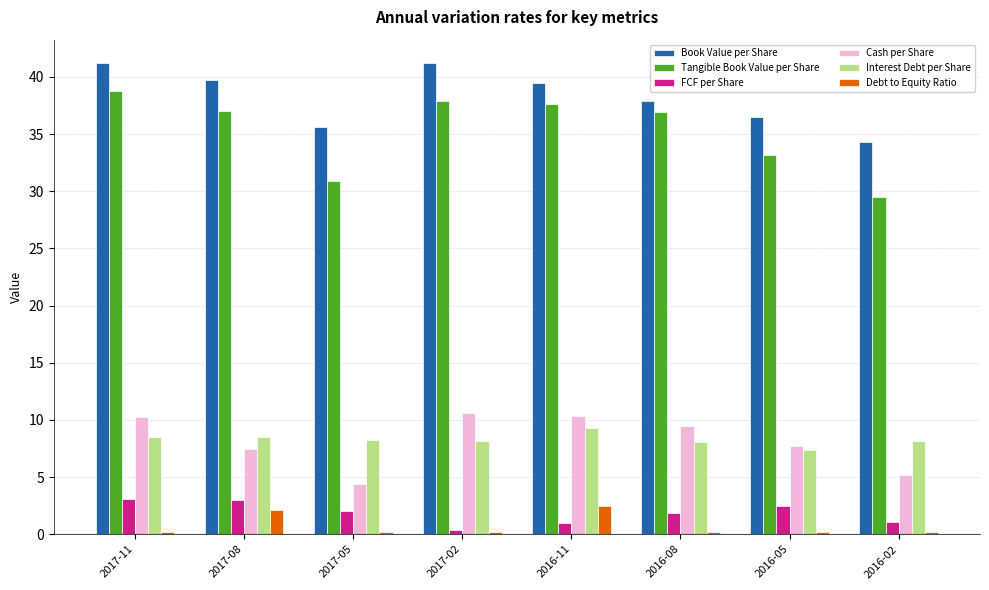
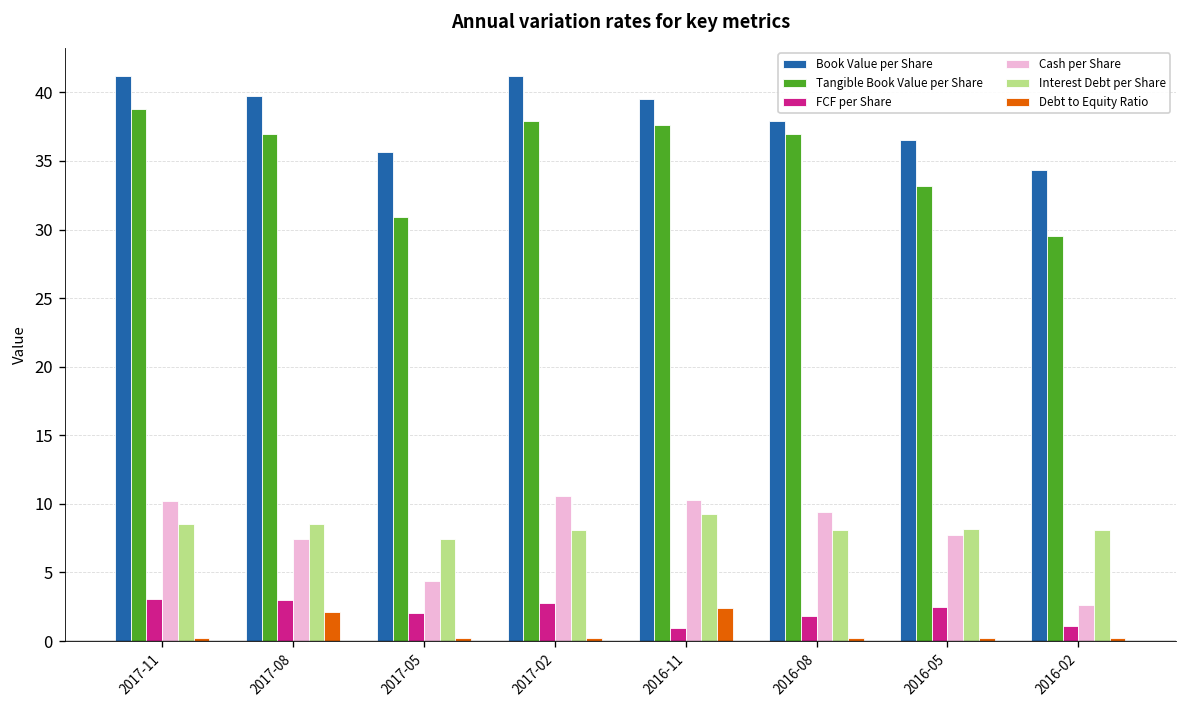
  {
    "Book Value per Share": {
      "2017-11": 41.2,
      "2017-08": 39.8,
      "2017-05": 35.6,
      "2017-02": 41.2,
      "2016-11": 39.5,
      "2016-08": 37.9,
      "2016-05": 36.5,
      "2016-02": 34.3
    },
    "Tangible Book Value per Share": {
      "2017-11": 38.8,
      "2017-08": 37.0,
      "2017-05": 30.9,
      "2017-02": 37.9,
      "2016-11": 37.6,
      "2016-08": 37.0,
      "2016-05": 33.2,
      "2016-02": 29.5
    },
    "FCF per Share": {
      "2017-11": 3.1,
      "2017-08": 3.0,
      "2017-05": 2.1,
-     "2017-02": 0.4,
+     "2017-02": 2.8,
      "2016-11": 1.0,
      "2016-08": 1.8,
      "2016-05": 2.4,
      "2016-02": 1.1
    },
    "Cash per Share": {
      "2017-11": 10.2,
      "2017-08": 7.4,
      "2017-05": 4.4,
      "2017-02": 10.6,
      "2016-11": 10.3,
      "2016-08": 9.4,
      "2016-05": 7.7,
-     "2016-02": 5.2
+     "2016-02": 2.7
    },
    "Interest Debt per Share": {
      "2017-11": 8.5,
      "2017-08": 8.5,
-     "2017-05": 8.3,
+     "2017-05": 7.4,
      "2017-02": 8.1,
      "2016-11": 9.3,
      "2016-08": 8.1,
-     "2016-05": 7.3,
+     "2016-05": 8.1,
      "2016-02": 8.1
    },
    "Debt to Equity Ratio": {
      "2017-08": 2.1,
      "2017-05": 0.2,
      "2016-11": 2.4,
      "2016-05": 0.2,
      "2016-02": 0.2
    }
  }
